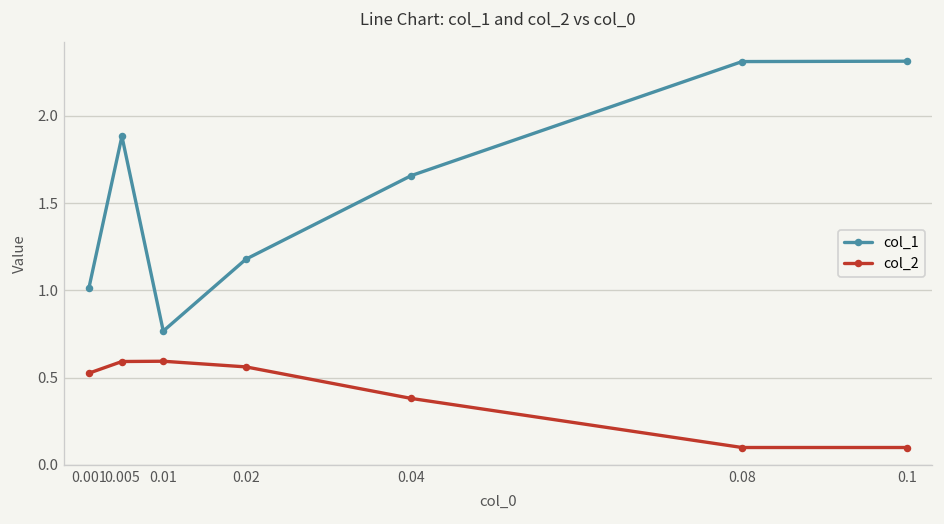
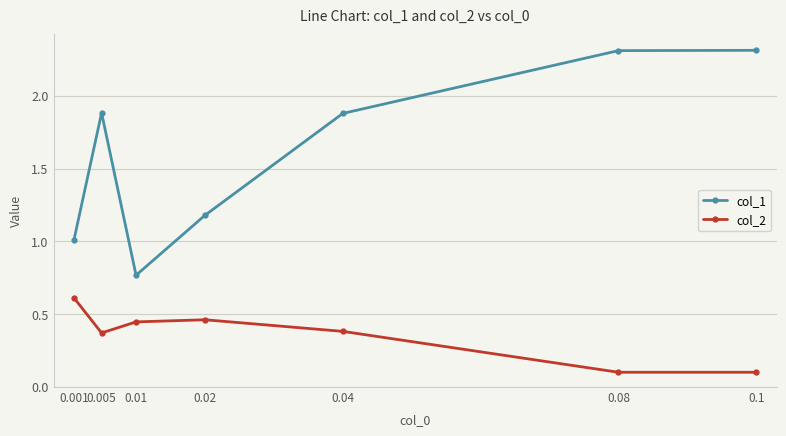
  {
    "col_1": {
      "0.001": 1.01,
      "0.005": 1.88,
      "0.01": 0.77,
      "0.02": 1.18,
-     "0.04": 1.66,
+     "0.04": 1.88,
      "0.08": 2.31,
      "0.1": 2.31
    },
    "col_2": {
-     "0.001": 0.53,
-     "0.005": 0.59,
-     "0.01": 0.59,
-     "0.02": 0.56,
+     "0.001": 0.61,
+     "0.005": 0.37,
+     "0.01": 0.45,
+     "0.02": 0.46,
      "0.04": 0.38,
      "0.08": 0.10,
      "0.1": 0.10
    }
  }
